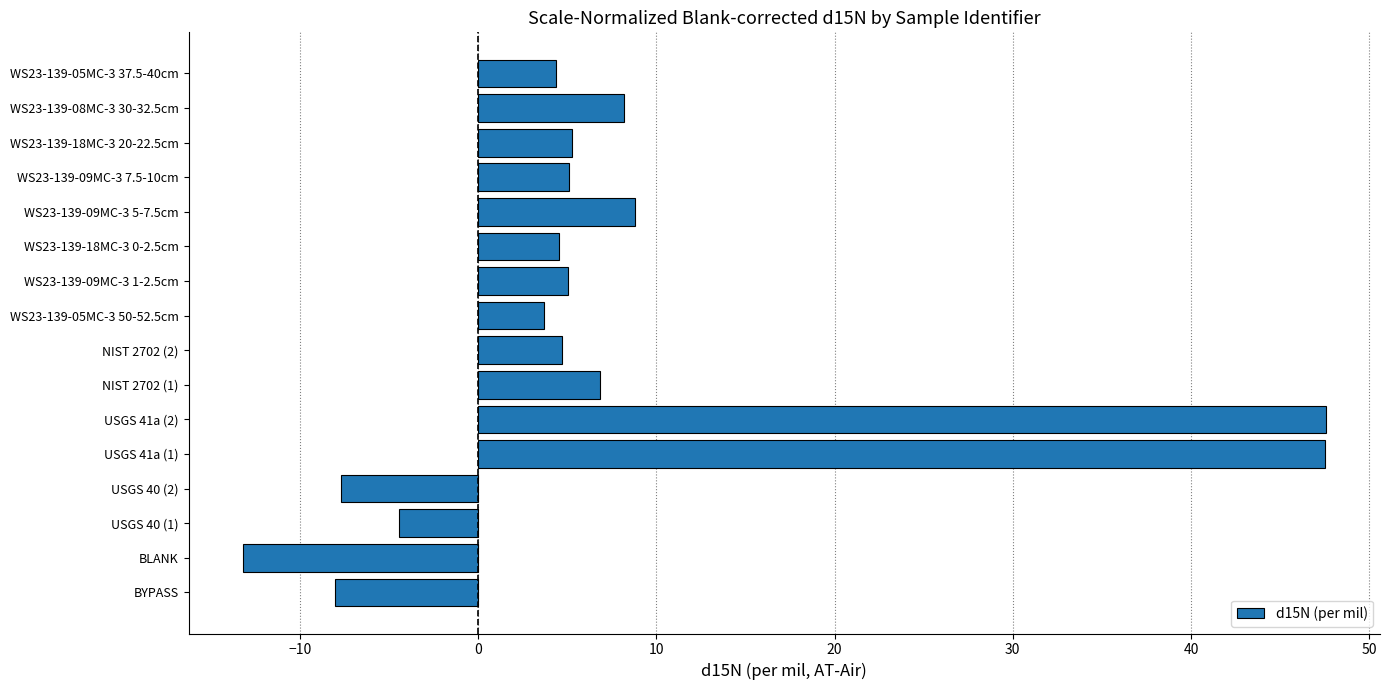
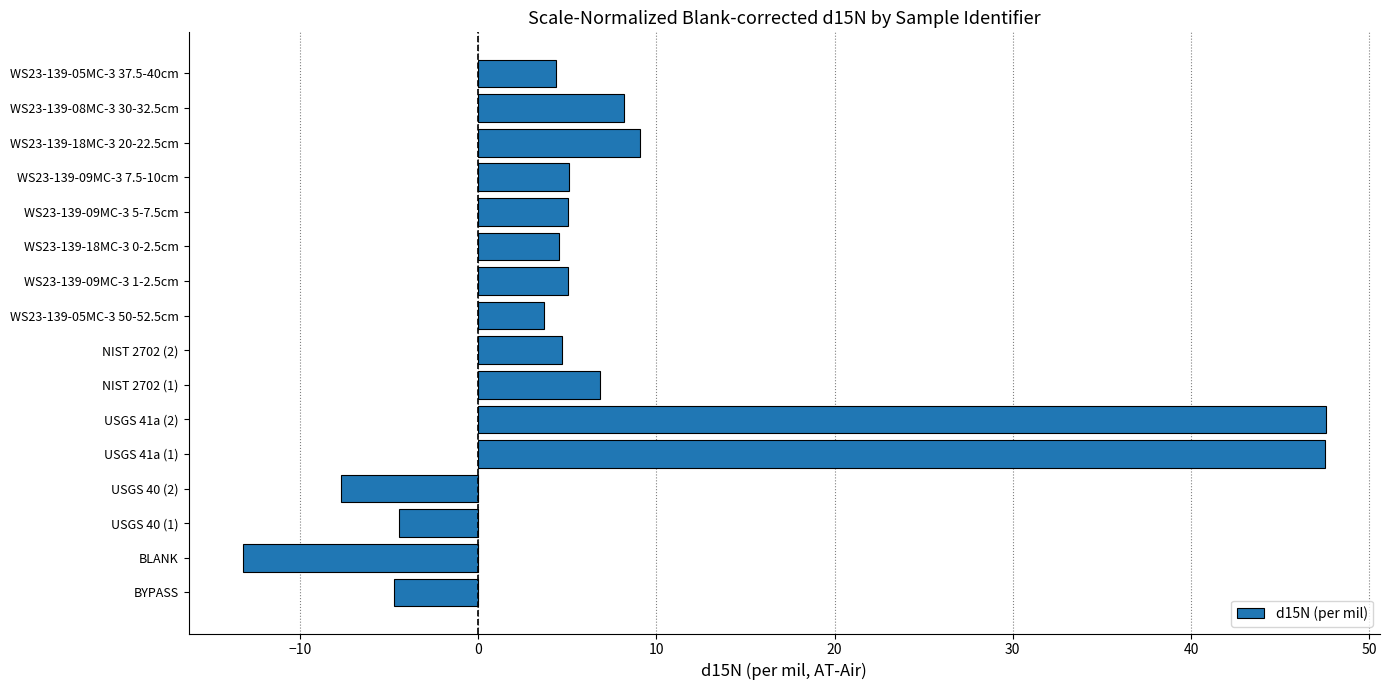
  {
    "WS23-139-05MC-3 37.5-40cm": 4.4,
    "WS23-139-08MC-3 30-32.5cm": 8.2,
-   "WS23-139-18MC-3 20-22.5cm": 5.3,
+   "WS23-139-18MC-3 20-22.5cm": 9.1,
    "WS23-139-09MC-3 7.5-10cm": 5.1,
-   "WS23-139-09MC-3 5-7.5cm": 8.8,
+   "WS23-139-09MC-3 5-7.5cm": 5.0,
    "WS23-139-18MC-3 0-2.5cm": 4.5,
    "WS23-139-09MC-3 1-2.5cm": 5.0,
    "WS23-139-05MC-3 50-52.5cm": 3.7,
    "NIST 2702 (2)": 4.7,
    "NIST 2702 (1)": 6.8,
    "USGS 41a (2)": 47.6,
    "USGS 41a (1)": 47.5,
    "USGS 40 (2)": -7.7,
    "USGS 40 (1)": -4.4,
    "BLANK": -13.2,
-   "BYPASS": -8.1
+   "BYPASS": -4.7
  }
